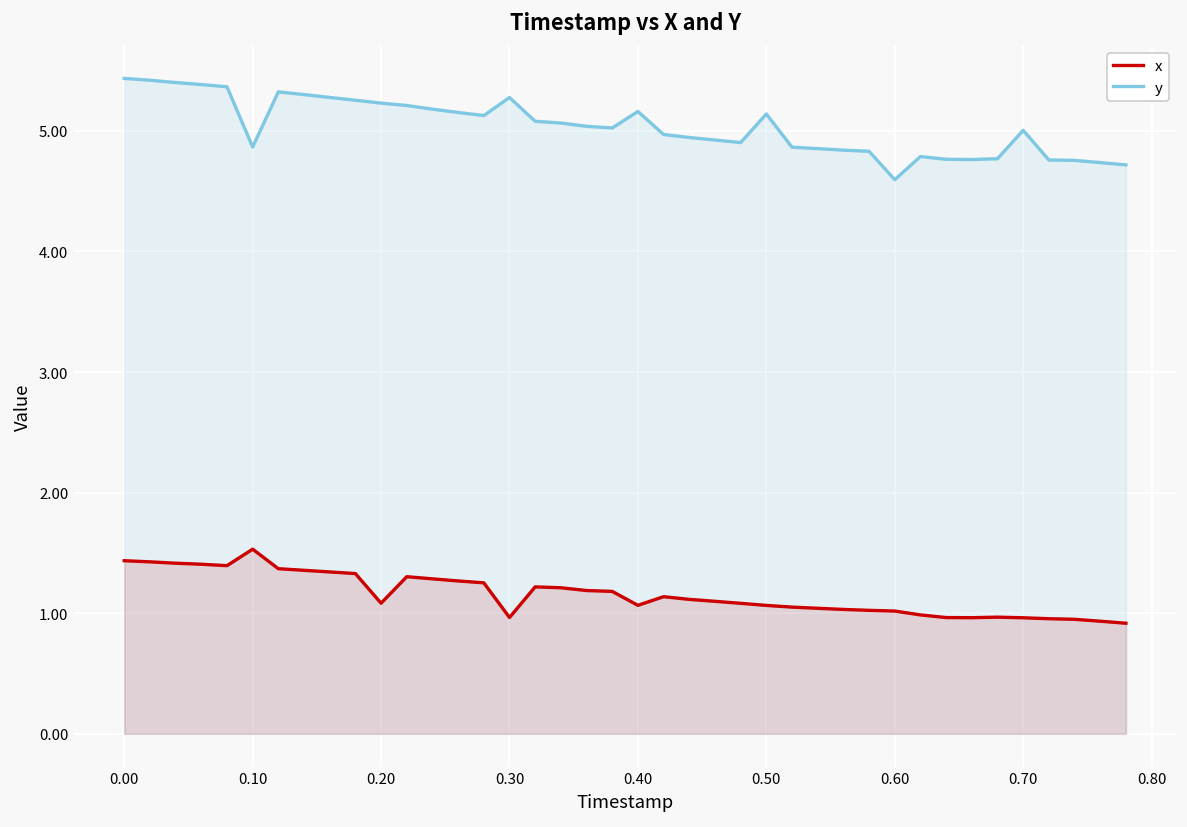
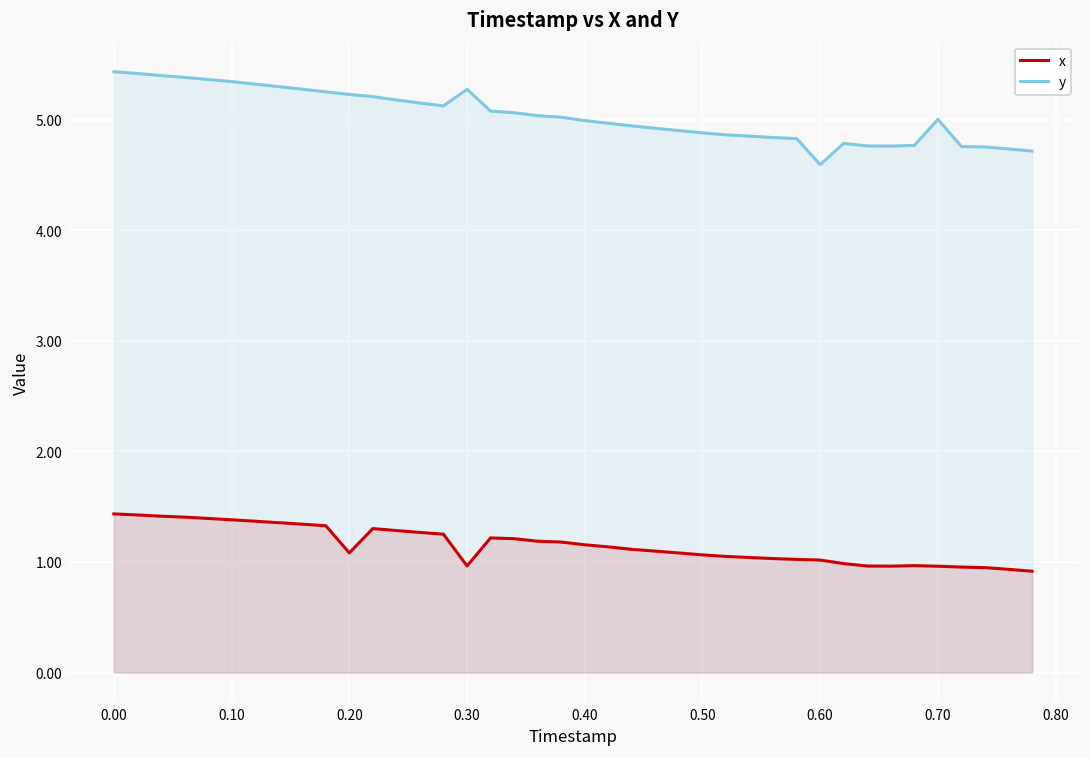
  {
    "x": {
      "0.00": 1.44,
-     "0.10": 1.53,
+     "0.10": 1.38,
      "0.20": 1.08,
      "0.30": 0.96,
-     "0.40": 1.06,
+     "0.40": 1.16,
      "0.50": 1.06,
      "0.60": 1.02,
      "0.70": 0.96
    },
    "y": {
      "0.00": 5.43,
-     "0.10": 4.87,
+     "0.10": 5.35,
      "0.20": 5.23,
      "0.30": 5.28,
-     "0.40": 5.16,
-     "0.50": 5.14,
+     "0.40": 4.99,
+     "0.50": 4.88,
      "0.60": 4.60,
      "0.70": 5.00
    }
  }
